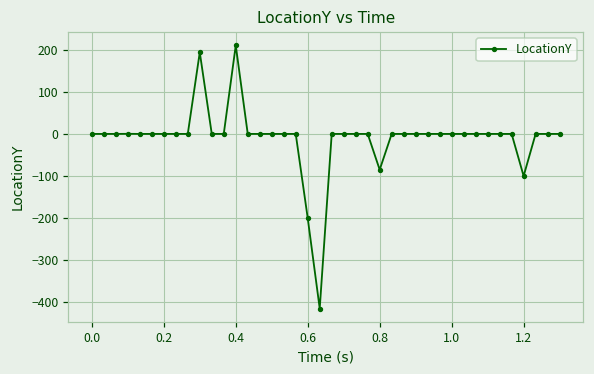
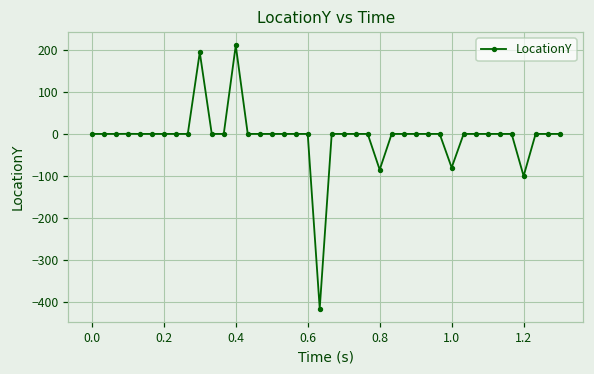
  {
    "0.0": 0,
    "0.2": 0,
    "0.4": 210,
-   "0.6": -200,
+   "0.6": 0,
    "0.8": -90,
-   "1.0": 0,
+   "1.0": -80,
    "1.2": -100
  }
